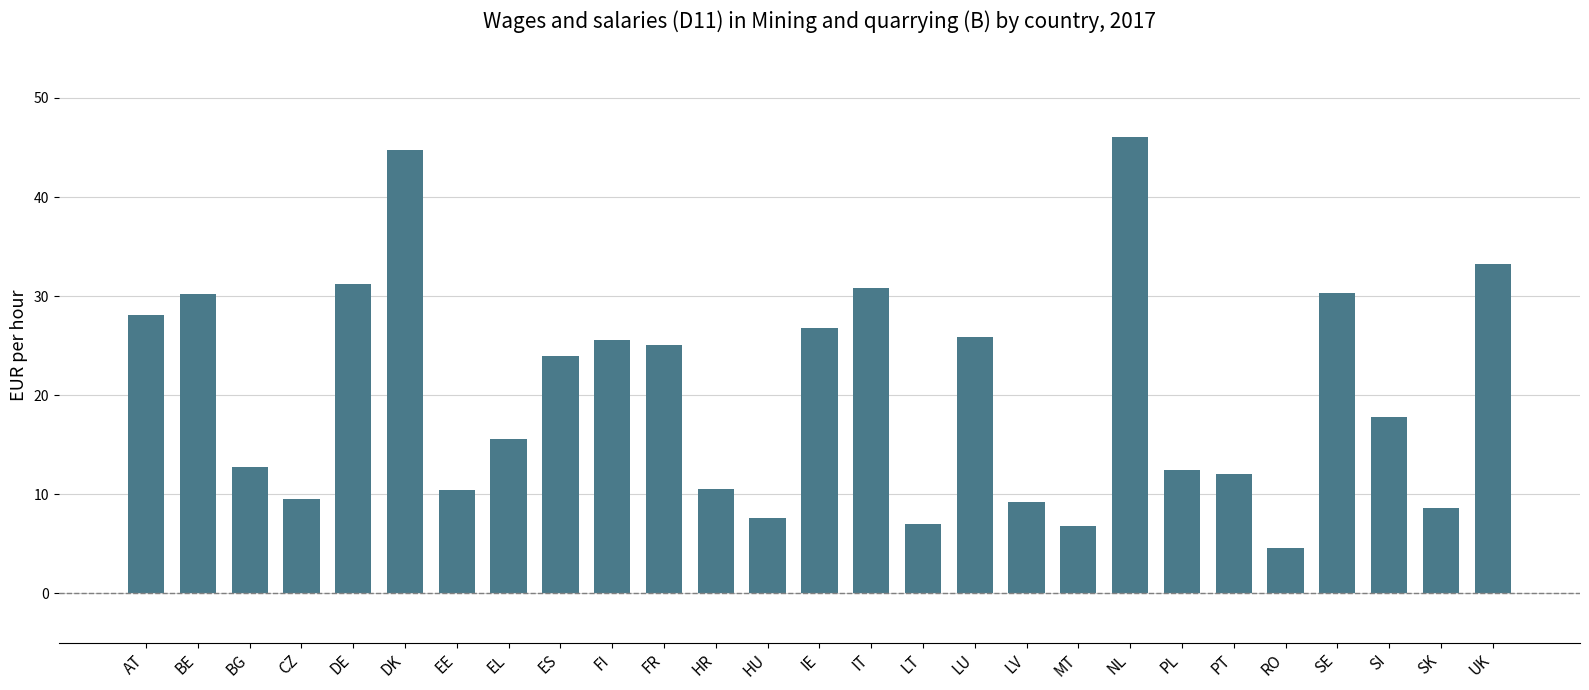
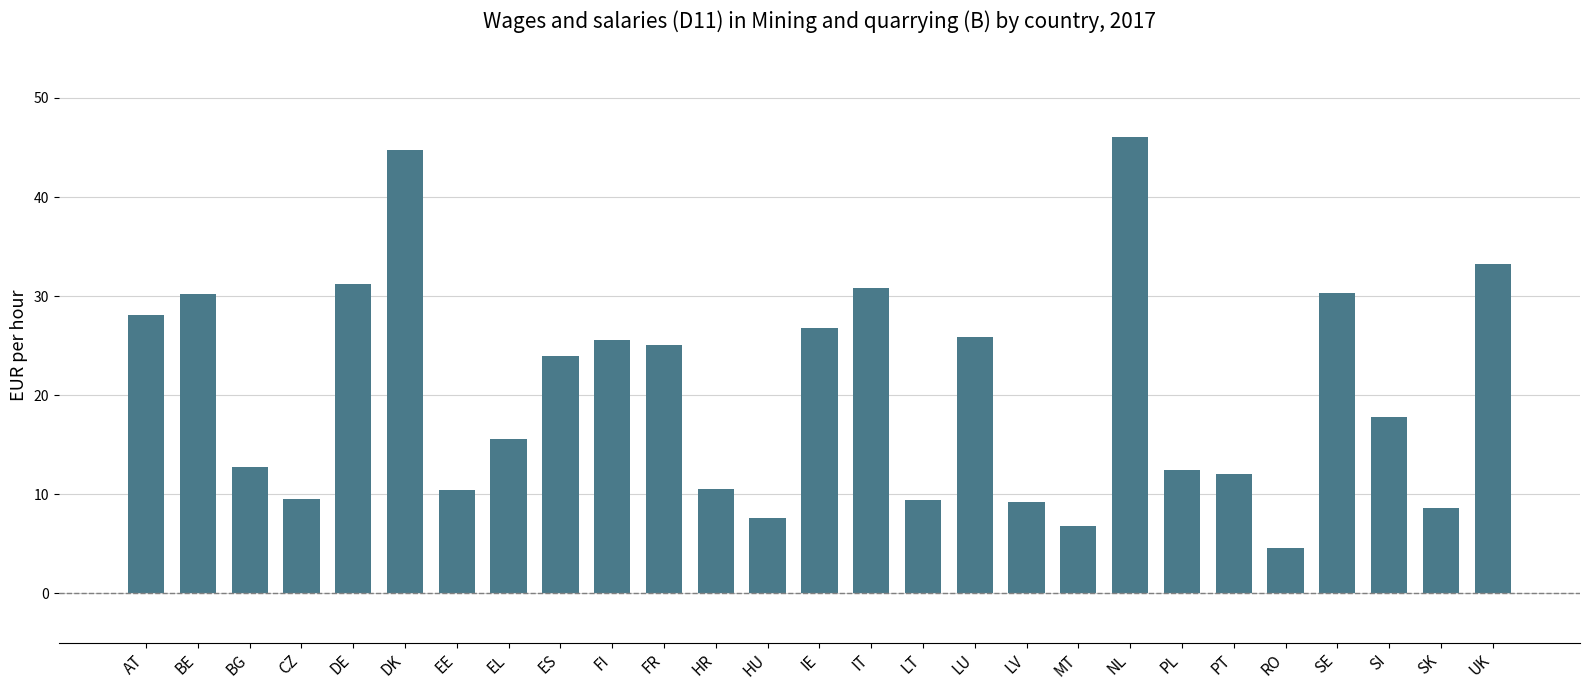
  {
    "AT": 28,
    "BE": 30,
    "BG": 13,
    "CZ": 10,
    "DE": 31,
    "DK": 45,
    "EE": 10,
    "EL": 16,
    "ES": 24,
    "FI": 26,
    "FR": 25,
    "HR": 11,
    "HU": 8,
    "IE": 27,
    "IT": 31,
-   "LT": 7,
+   "LT": 9,
    "LU": 26,
    "LV": 9,
    "MT": 7,
    "NL": 46,
    "PL": 12,
    "PT": 12,
    "RO": 5,
    "SE": 30,
    "SI": 18,
    "SK": 9,
    "UK": 33
  }
